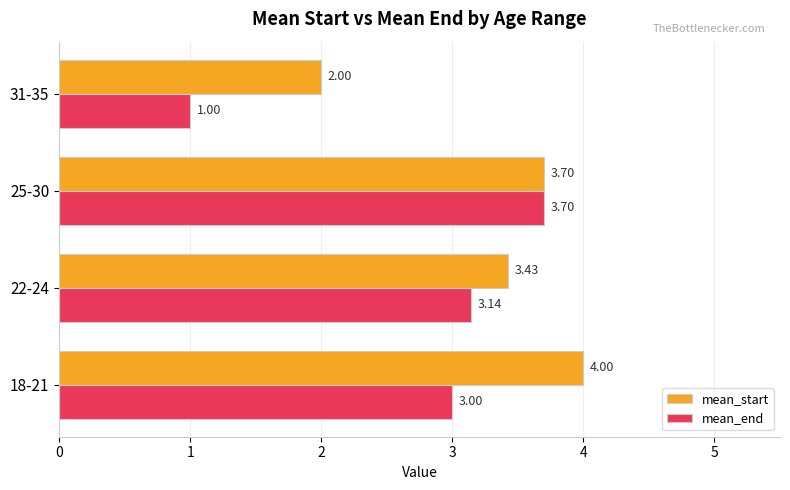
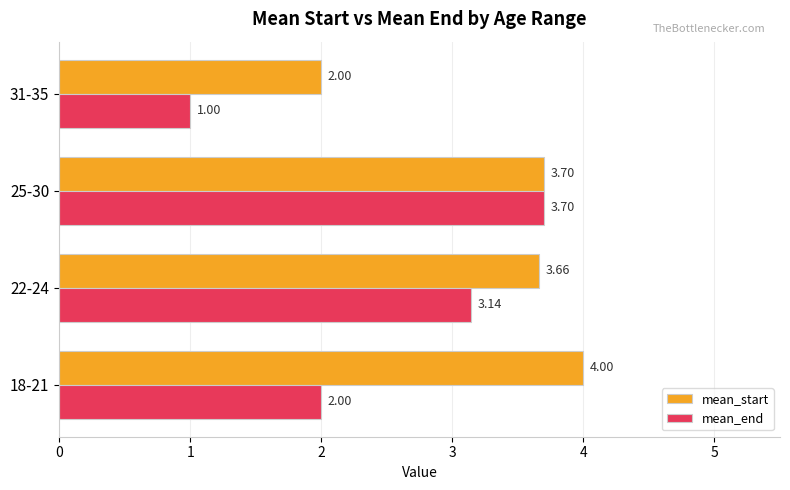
  {
    "mean_start": {
      "31-35": 2.00,
      "25-30": 3.70,
-     "22-24": 3.43,
+     "22-24": 3.66,
      "18-21": 4.00
    },
    "mean_end": {
      "31-35": 1.00,
      "25-30": 3.70,
      "22-24": 3.14,
-     "18-21": 3.00
+     "18-21": 2.00
    }
  }
